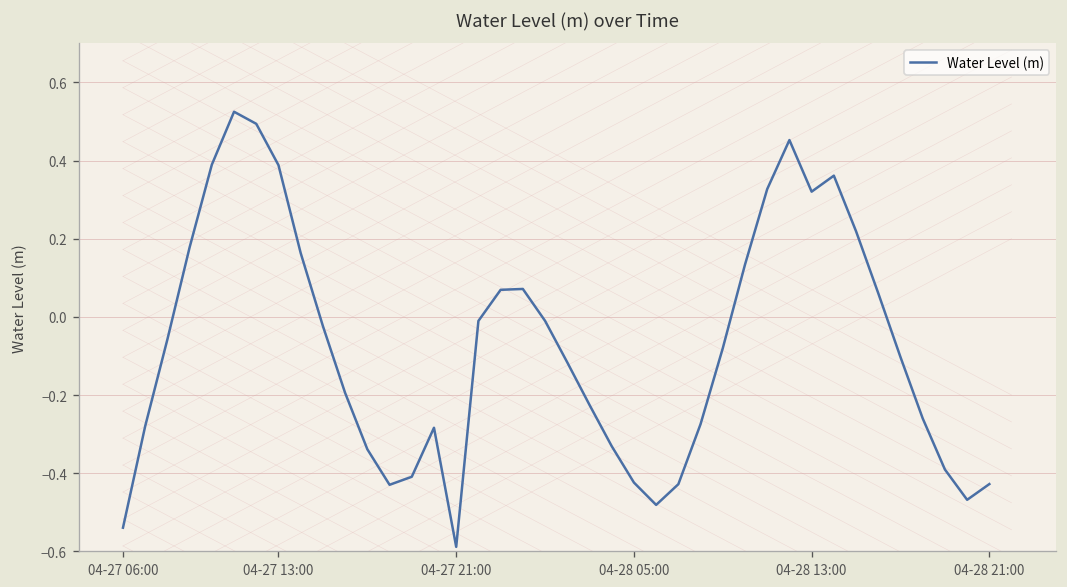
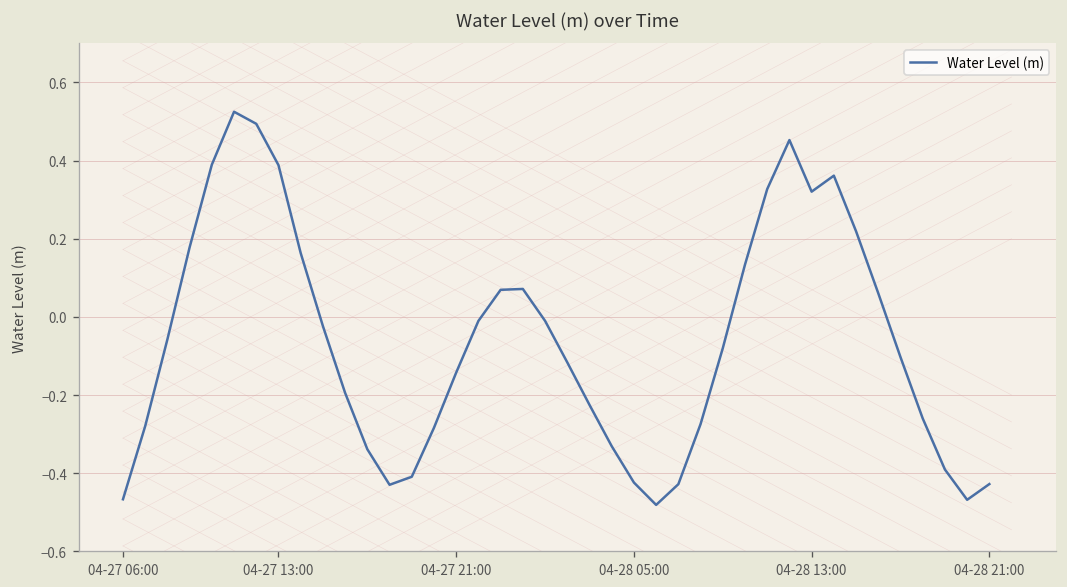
  {
    "Water Level (m)": {
-     "04-27 06:00": -0.54,
+     "04-27 06:00": -0.47,
      "04-27 13:00": 0.39,
-     "04-27 21:00": -0.59,
+     "04-27 21:00": -0.14,
      "04-28 05:00": -0.42,
      "04-28 13:00": 0.32,
      "04-28 21:00": -0.43
    }
  }
